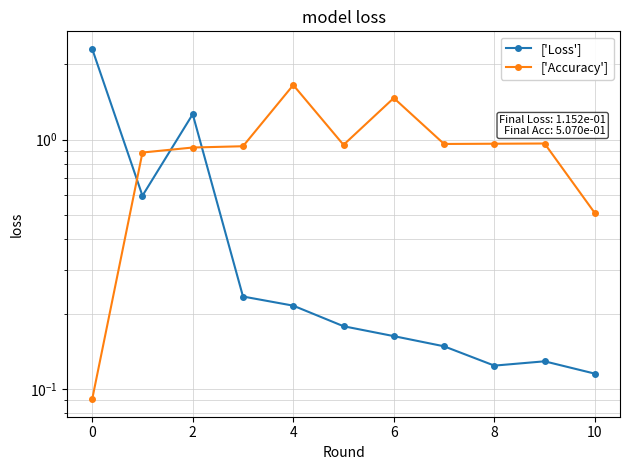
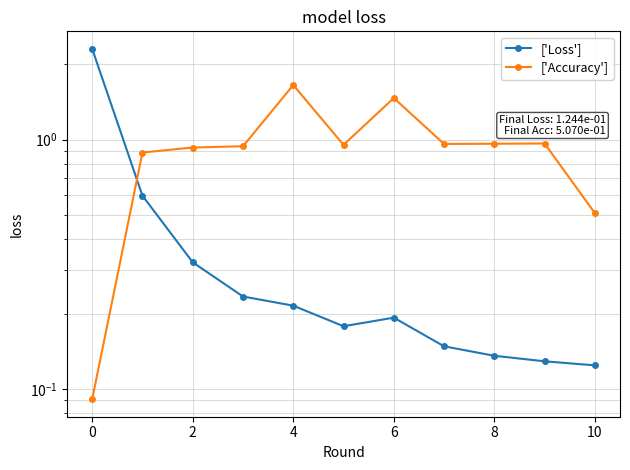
  {
    "['Loss']": {
-     "2": "1.152e-01",
-     "6": "0.16",
-     "8": "0.12",
-     "10": "0.115"
+     "2": "1.244e-01",
+     "6": "0.19",
+     "8": "0.14",
+     "10": "0.124"
    },
    "['Accuracy']": {
      "0": "0.091",
      "2": "0.93",
      "4": "1.7",
      "6": "1.5",
      "8": "0.96",
      "10": "0.51"
    }
  }
